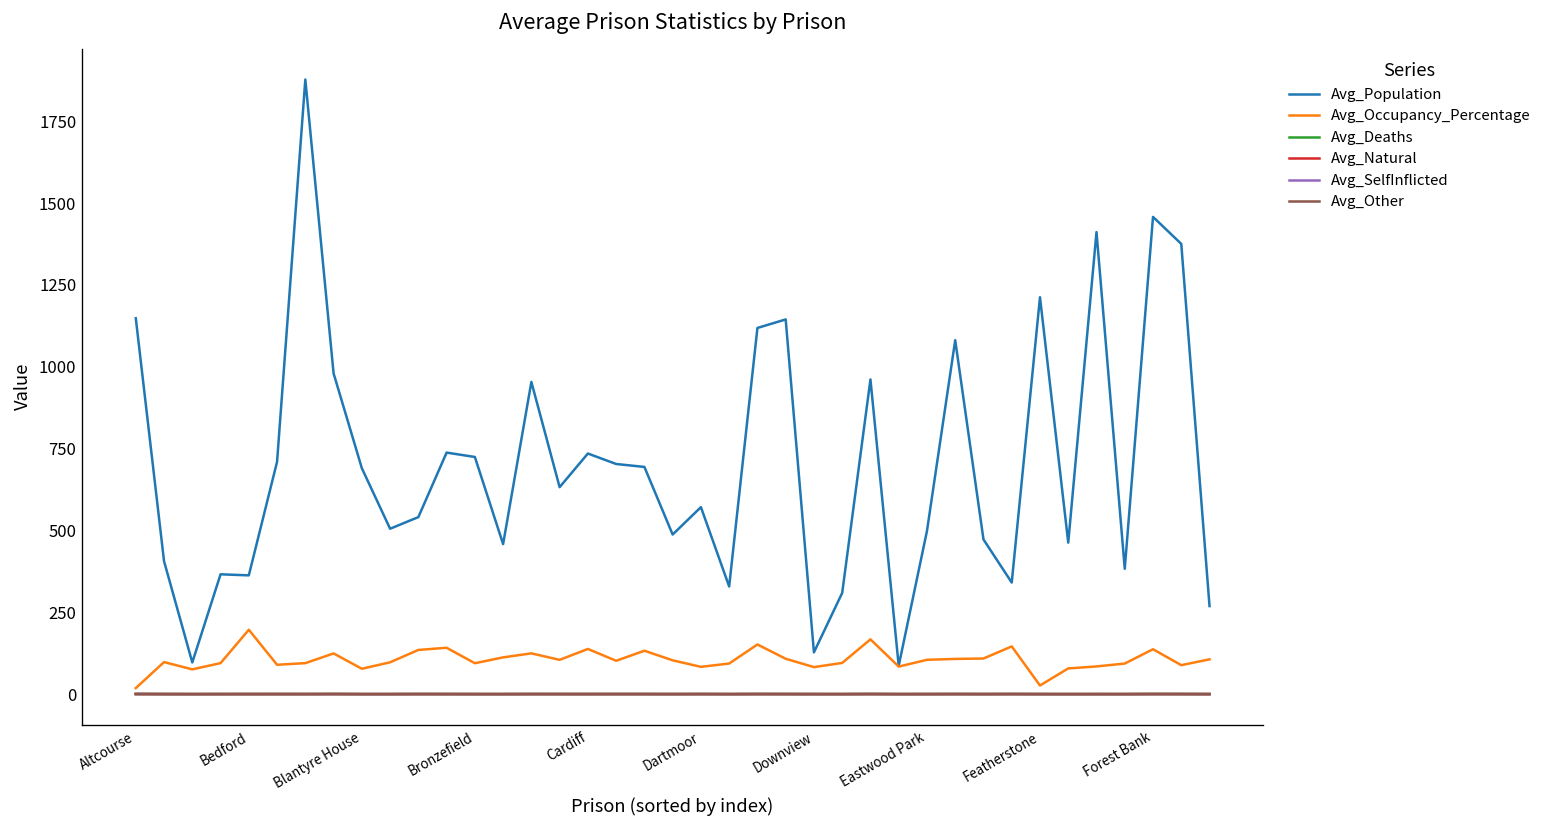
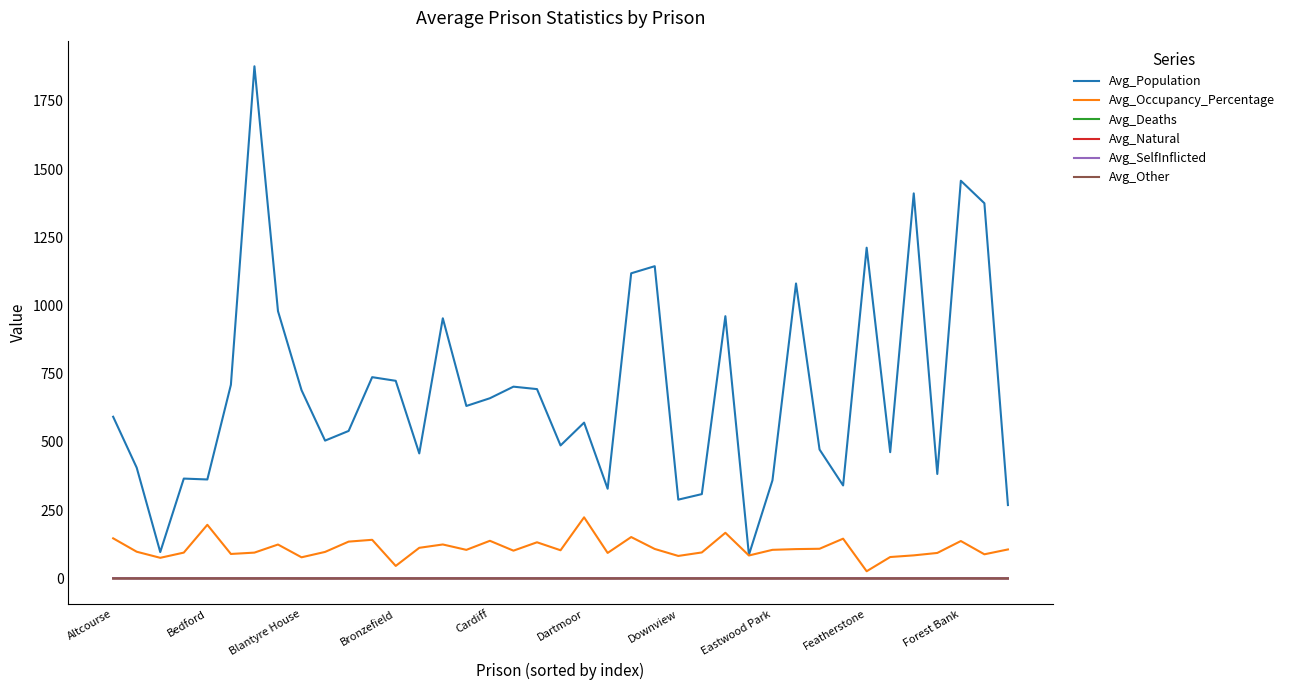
  {
    "Avg_Population": {
-     "Altcourse": 1150,
+     "Altcourse": 590,
      "Bedford": 360,
      "Blantyre House": 690,
      "Bronzefield": 720,
-     "Cardiff": 730,
+     "Cardiff": 660,
      "Dartmoor": 570,
-     "Downview": 130,
-     "Eastwood Park": 500,
+     "Downview": 290,
+     "Eastwood Park": 360,
      "Featherstone": 1210,
      "Forest Bank": 1460
    },
    "Avg_Occupancy_Percentage": {
-     "Altcourse": 20,
+     "Altcourse": 150,
      "Bedford": 200,
      "Blantyre House": 80,
-     "Bronzefield": 90,
+     "Bronzefield": 50,
      "Cardiff": 140,
-     "Dartmoor": 80,
+     "Dartmoor": 220,
      "Downview": 80,
      "Eastwood Park": 100,
      "Featherstone": 30,
      "Forest Bank": 140
    },
    "Avg_Other": {
      "Altcourse": 0,
      "Bedford": 0,
      "Blantyre House": 0,
      "Bronzefield": 0,
      "Cardiff": 0,
      "Dartmoor": 0,
      "Downview": 0,
      "Eastwood Park": 0,
      "Featherstone": 0,
      "Forest Bank": 0
    }
  }
